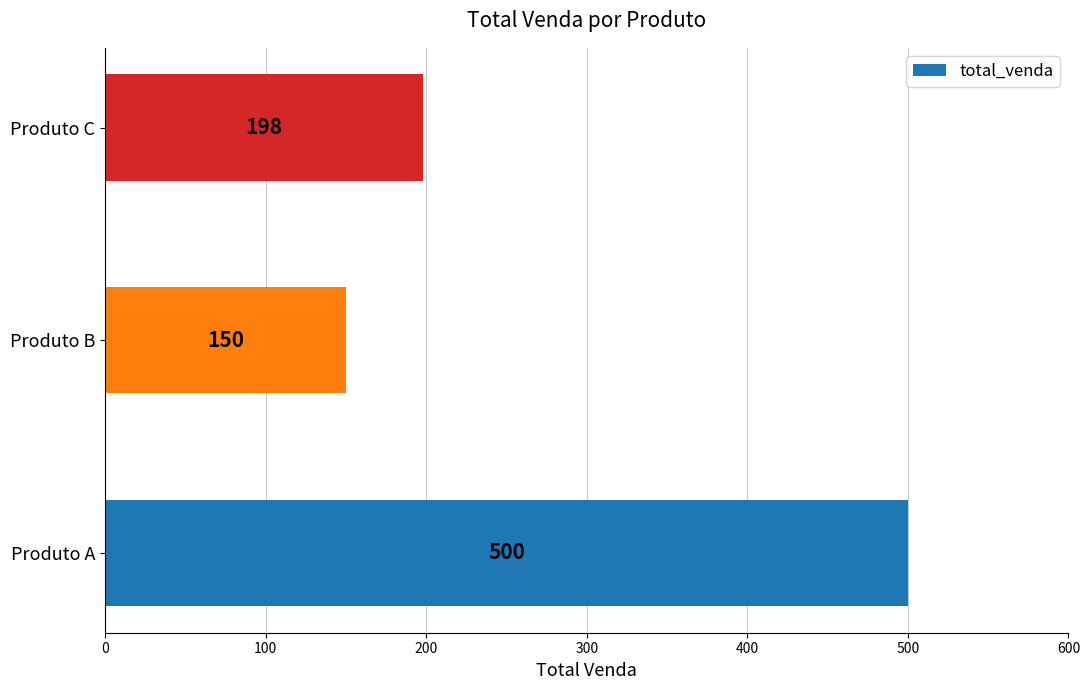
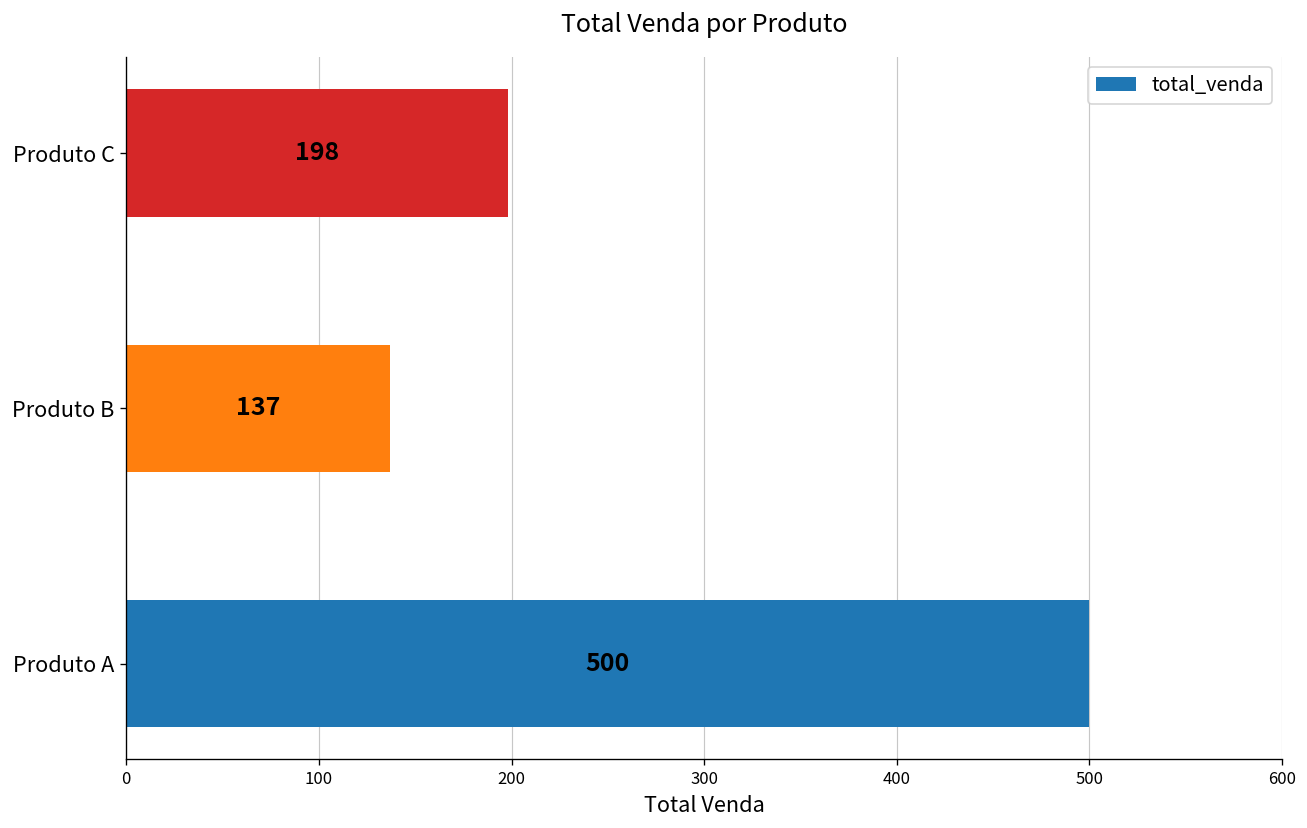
  {
    "Produto C": 198,
-   "Produto B": 150,
+   "Produto B": 137,
    "Produto A": 500
  }
